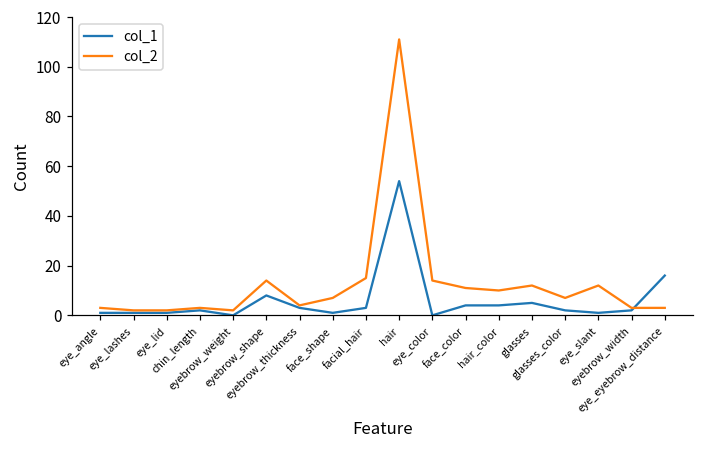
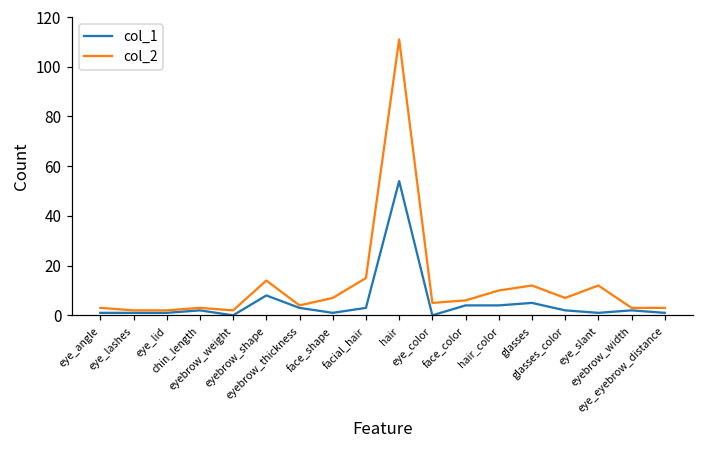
  {
    "col_1": {
      "eye_angle": 1,
      "eyebrow_weight": 0,
      "eyebrow_shape": 8,
      "face_shape": 1,
      "facial_hair": 3,
      "hair": 54,
      "eye_color": 0,
      "face_color": 4,
      "hair_color": 4,
      "glasses": 5,
      "glasses_color": 2,
      "eye_slant": 1,
-     "eye_eyebrow_distance": 16
+     "eye_eyebrow_distance": 1
    },
    "col_2": {
      "eye_angle": 3,
      "eyebrow_weight": 2,
      "eyebrow_shape": 14,
      "face_shape": 7,
      "facial_hair": 15,
      "hair": 111,
-     "eye_color": 14,
-     "face_color": 11,
+     "eye_color": 5,
+     "face_color": 6,
      "hair_color": 10,
      "glasses": 12,
      "glasses_color": 7,
      "eye_slant": 12,
      "eye_eyebrow_distance": 3
    }
  }
